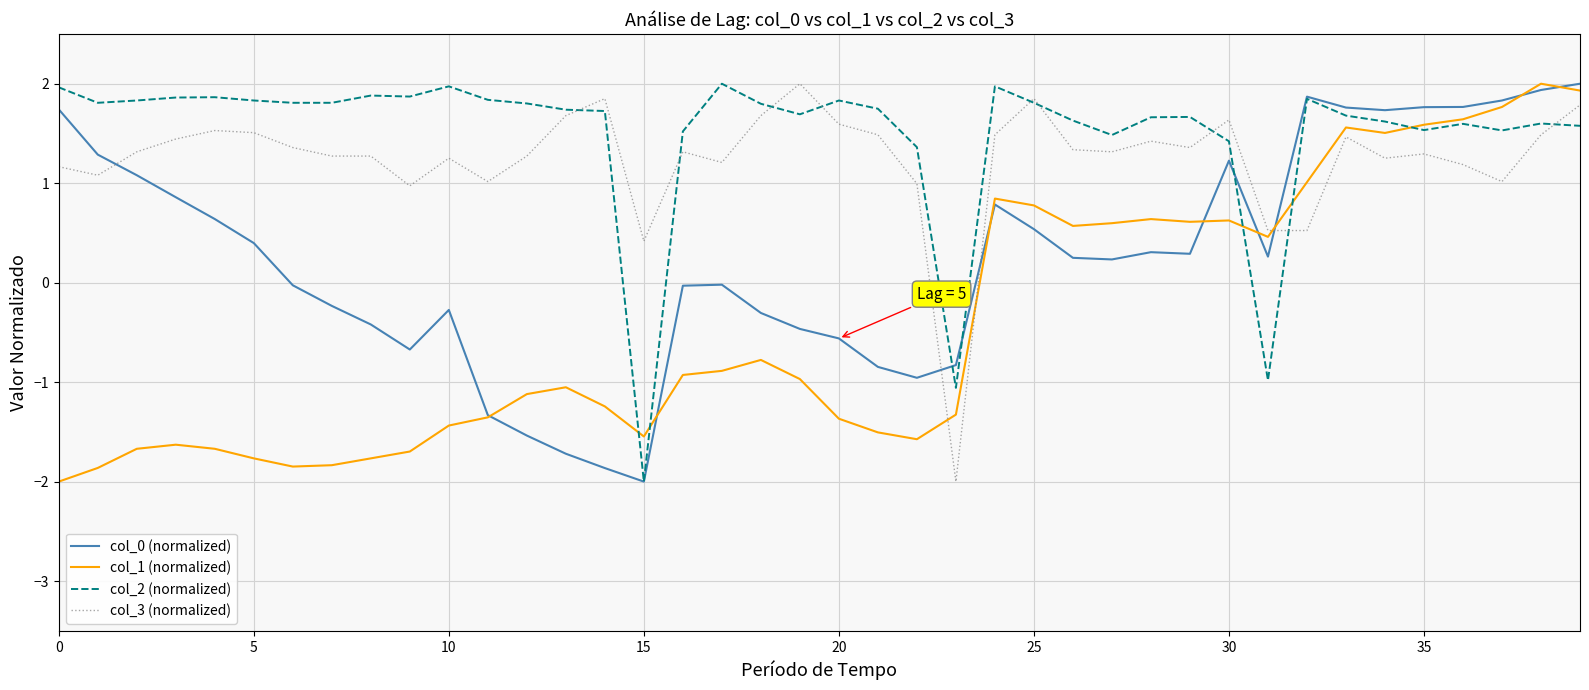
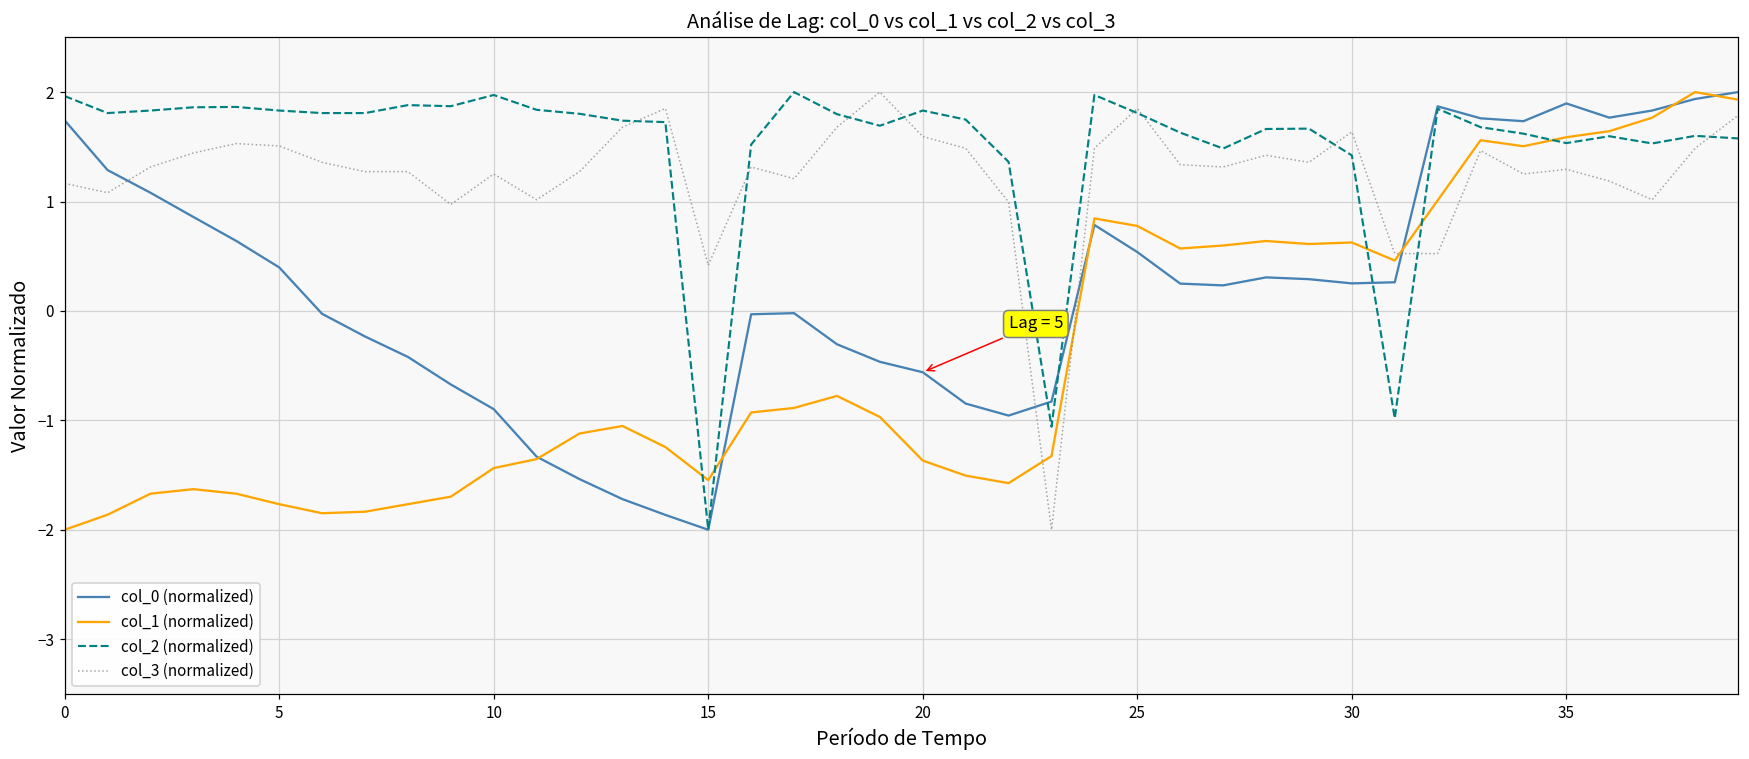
  {
    "col_0 (normalized)": {
      "0": 1.7,
      "5": 0.4,
-     "10": -0.3,
+     "10": -0.9,
      "25": 0.5,
-     "30": 1.2,
-     "35": 1.8
+     "30": 0.3,
+     "35": 1.9
    },
    "col_1 (normalized)": {
      "0": -2.0,
      "5": -1.8,
      "10": -1.4,
      "15": -1.5,
      "20": -1.4,
      "25": 0.8,
      "30": 0.6,
      "35": 1.6
    },
    "col_2 (normalized)": {
      "0": 2.0,
      "5": 1.8,
      "10": 2.0,
      "20": 1.8,
      "25": 1.8,
      "30": 1.4,
      "35": 1.5
    },
    "col_3 (normalized)": {
      "0": 1.2,
      "5": 1.5,
      "10": 1.3,
      "15": 0.4,
      "20": 1.6,
      "25": 1.9,
      "30": 1.6,
      "35": 1.3
    }
  }
